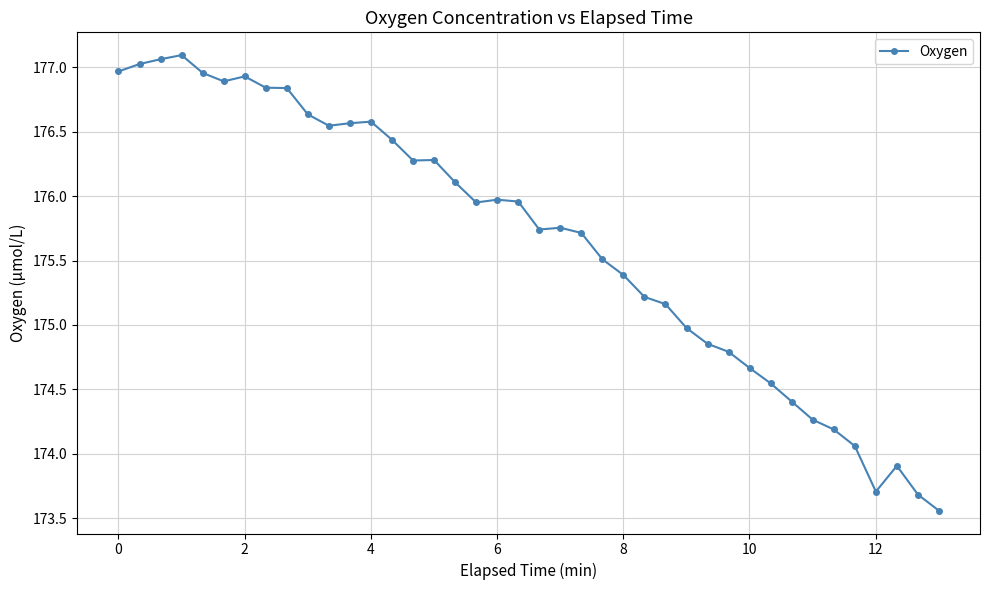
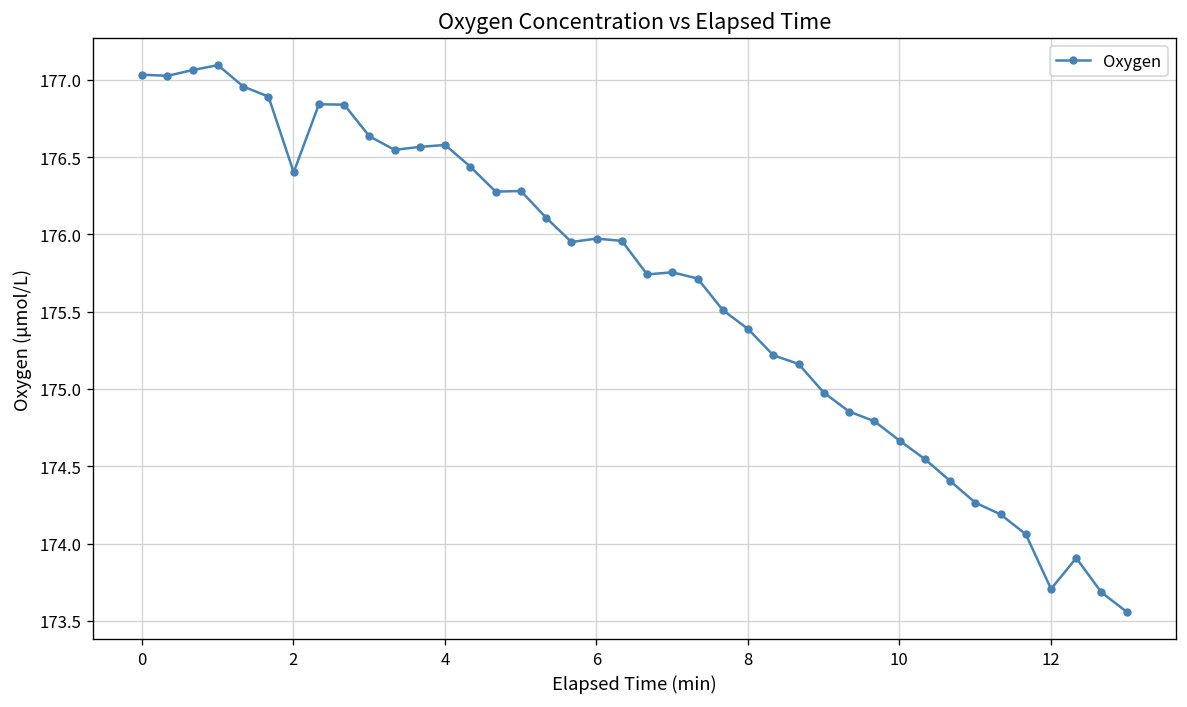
  {
-   "0": 176.97,
-   "2": 176.93,
+   "0": 177.03,
+   "2": 176.40,
    "4": 176.58,
    "6": 175.97,
    "8": 175.39,
    "10": 174.67,
    "12": 173.71
  }
